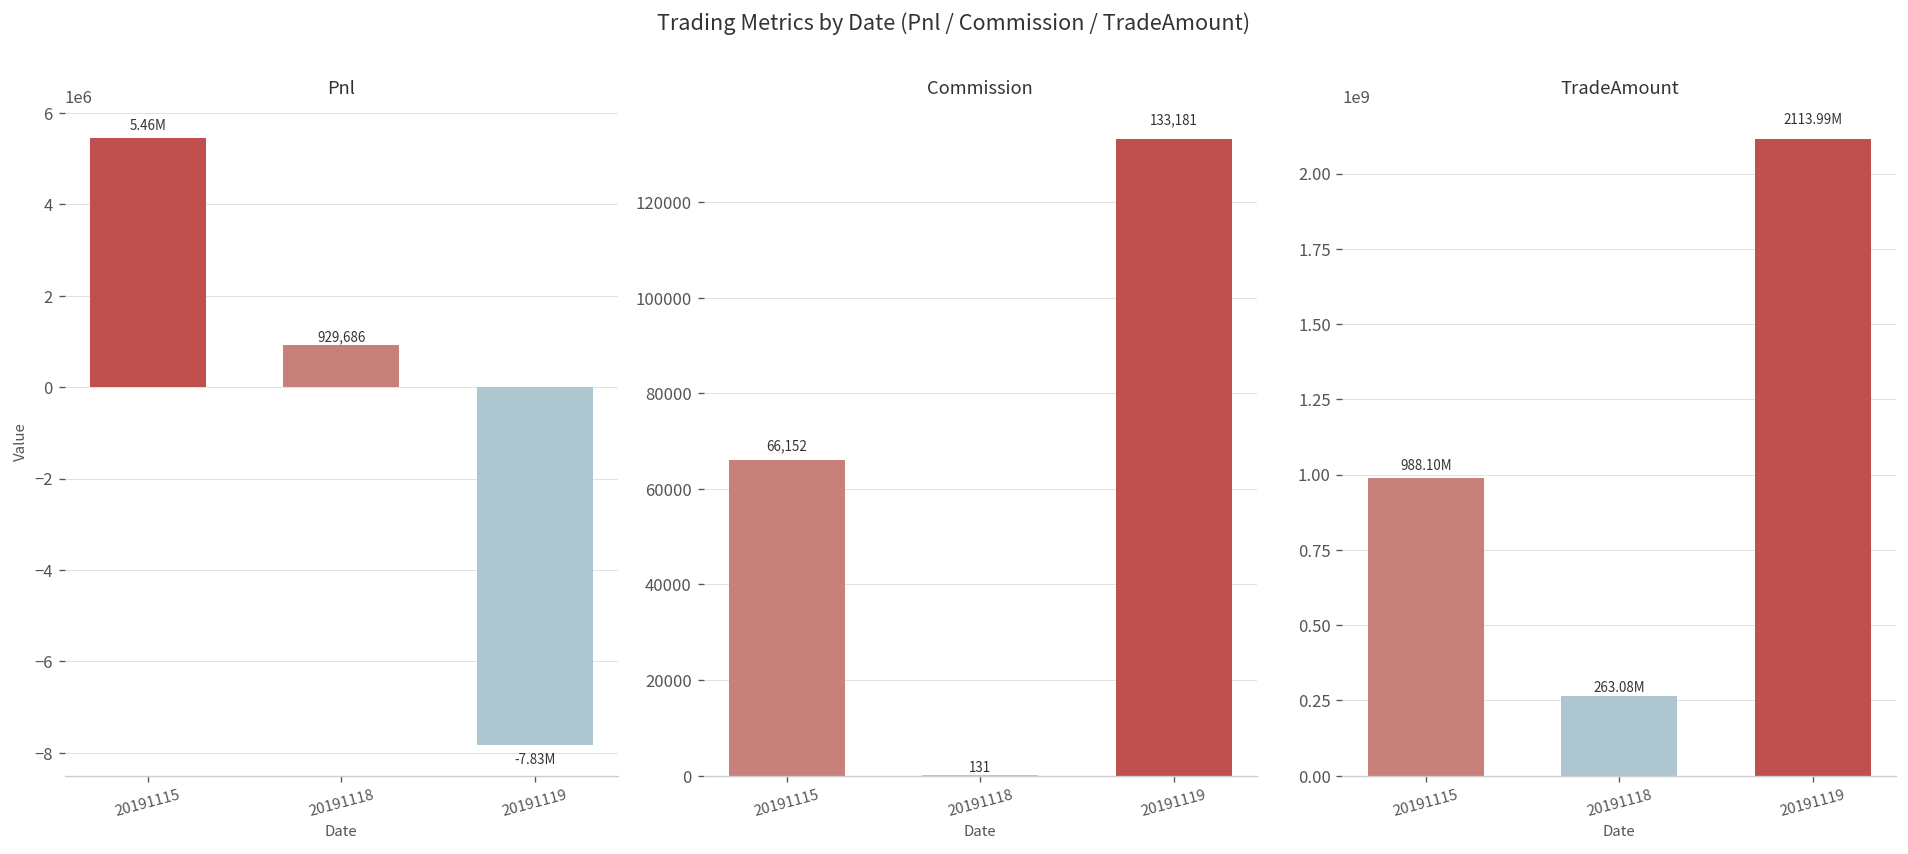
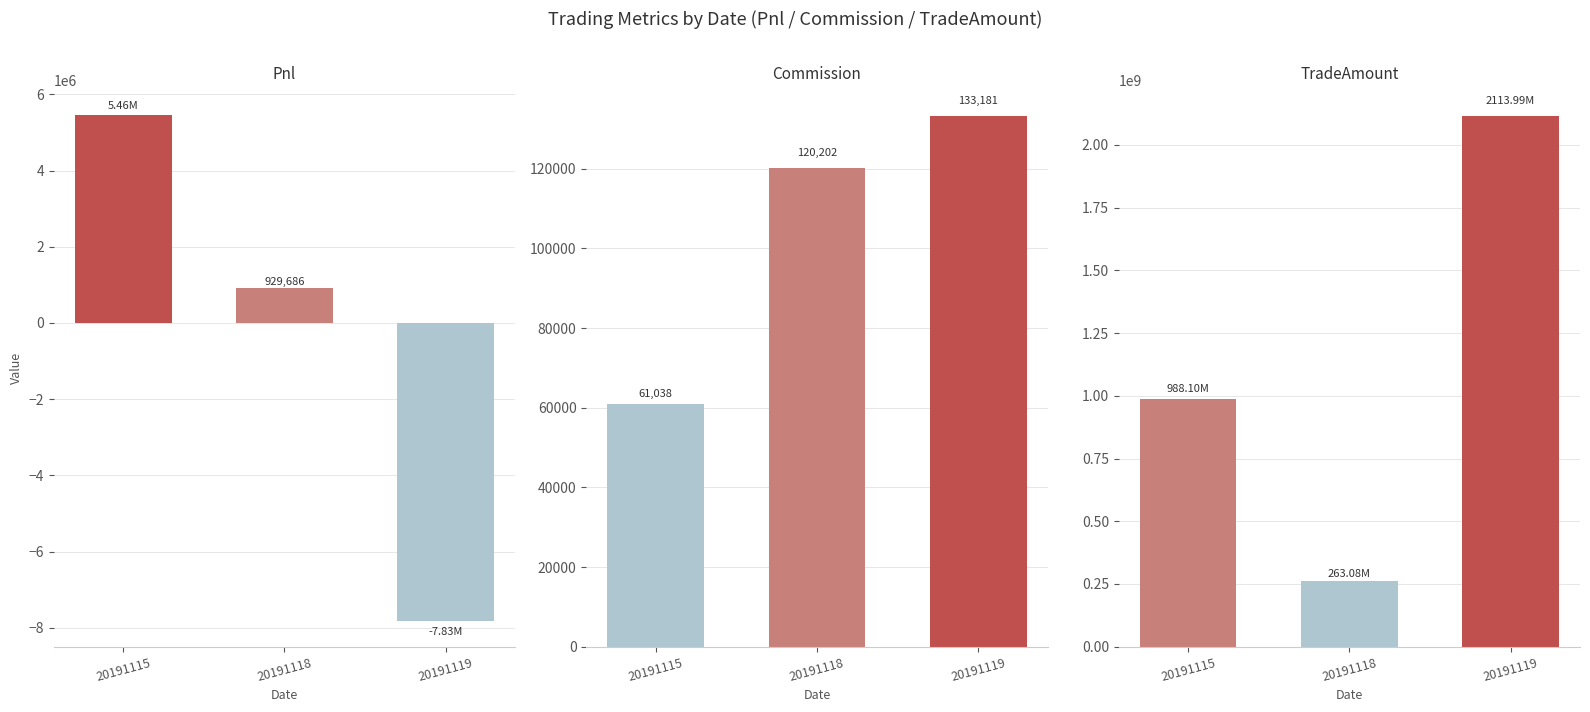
  {
    "Pnl": {
      "20191115": "5.46M",
      "20191118": "929,686",
      "20191119": "-7.83M"
    },
    "Commission": {
-     "20191115": "66,152",
-     "20191118": "131",
+     "20191115": "61,038",
+     "20191118": "120,202",
      "20191119": "133,181"
    },
    "TradeAmount": {
      "20191115": "988.10M",
      "20191118": "263.08M",
      "20191119": "2113.99M"
    }
  }
